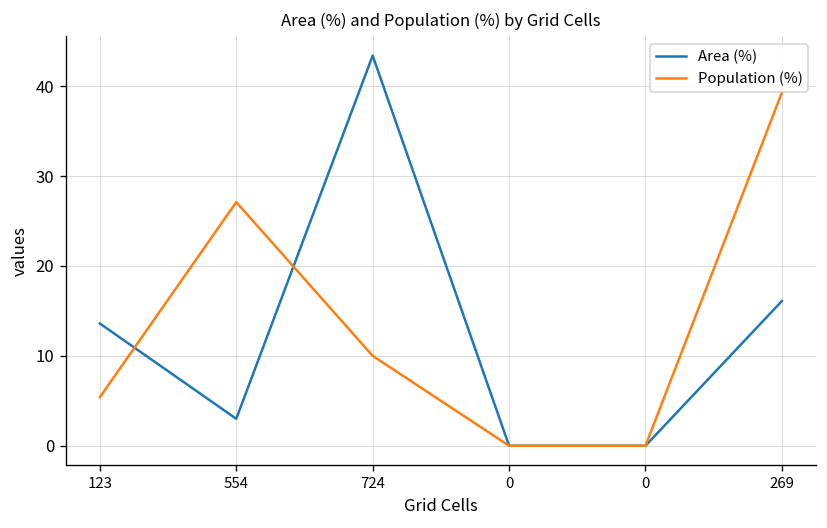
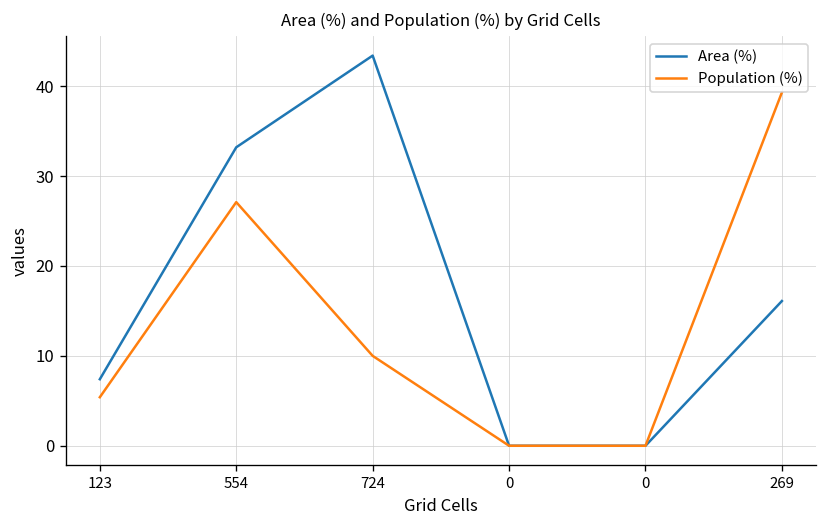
  {
    "Area (%)": {
-     "123": 14,
-     "554": 3,
+     "123": 7,
+     "554": 33,
      "724": 43,
      "269": 16
    },
    "Population (%)": {
      "123": 5,
      "554": 27,
      "724": 10
    }
  }
